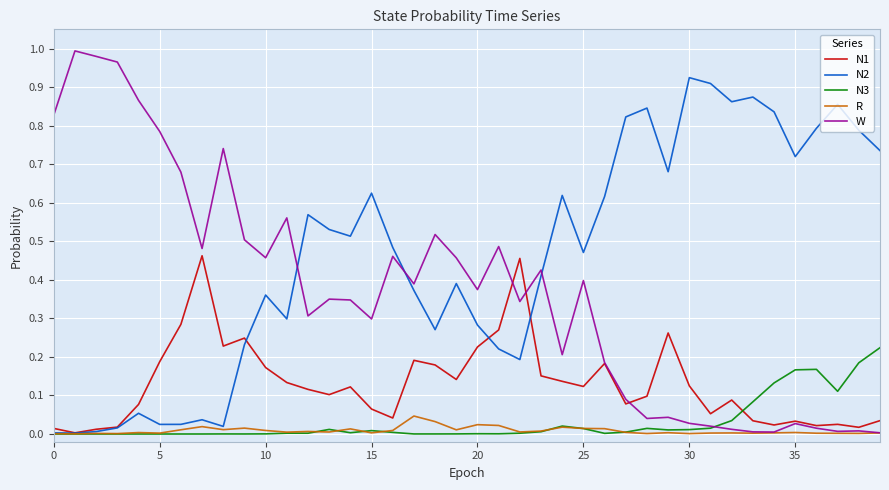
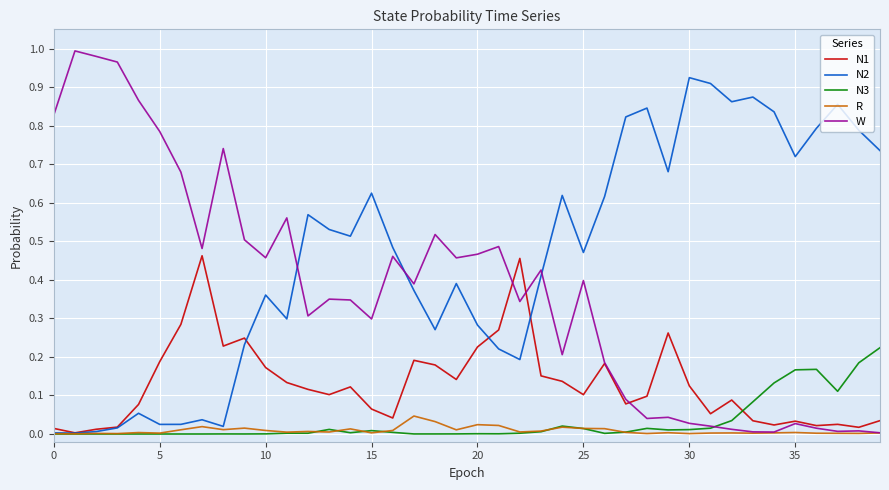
  {
    "N1": {
      "0": 0.01,
      "5": 0.19,
      "10": 0.17,
      "15": 0.06,
      "20": 0.23,
-     "25": 0.12,
+     "25": 0.10,
      "30": 0.12
    },
    "N2": {
      "5": 0.02,
      "10": 0.36,
      "15": 0.62,
      "20": 0.28,
      "25": 0.47,
      "30": 0.92,
      "35": 0.72
    },
    "N3": {
      "10": 0.00,
      "20": 0.00,
      "30": 0.01,
      "35": 0.17
    },
    "R": {
      "10": 0.01,
      "20": 0.02,
      "30": 0.00,
      "35": 0.00
    },
    "W": {
      "0": 0.83,
      "5": 0.79,
      "10": 0.46,
      "15": 0.30,
-     "20": 0.37,
+     "20": 0.47,
      "25": 0.40,
      "30": 0.03
    }
  }
